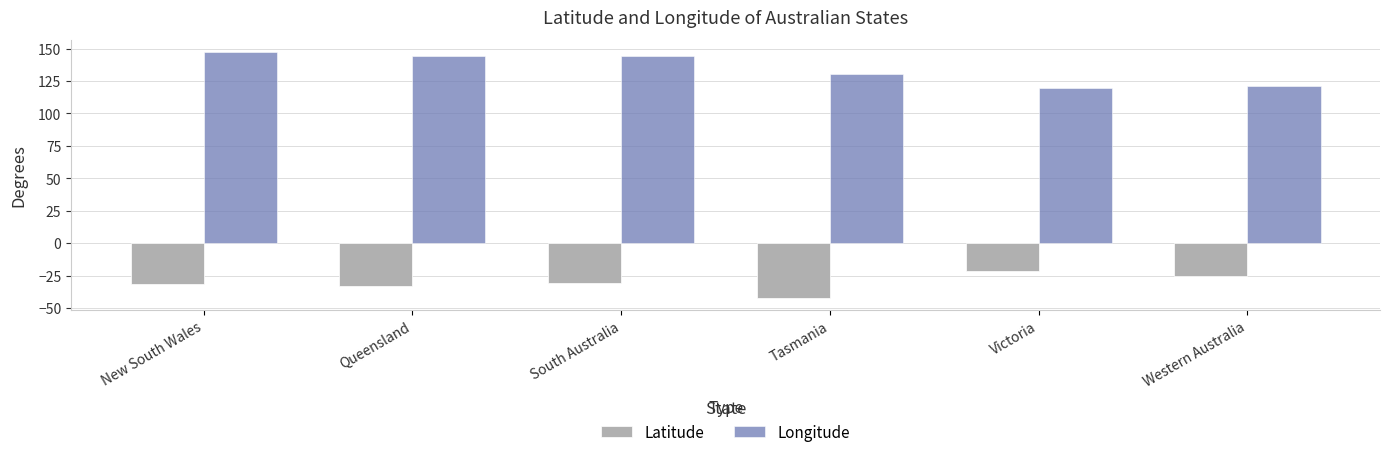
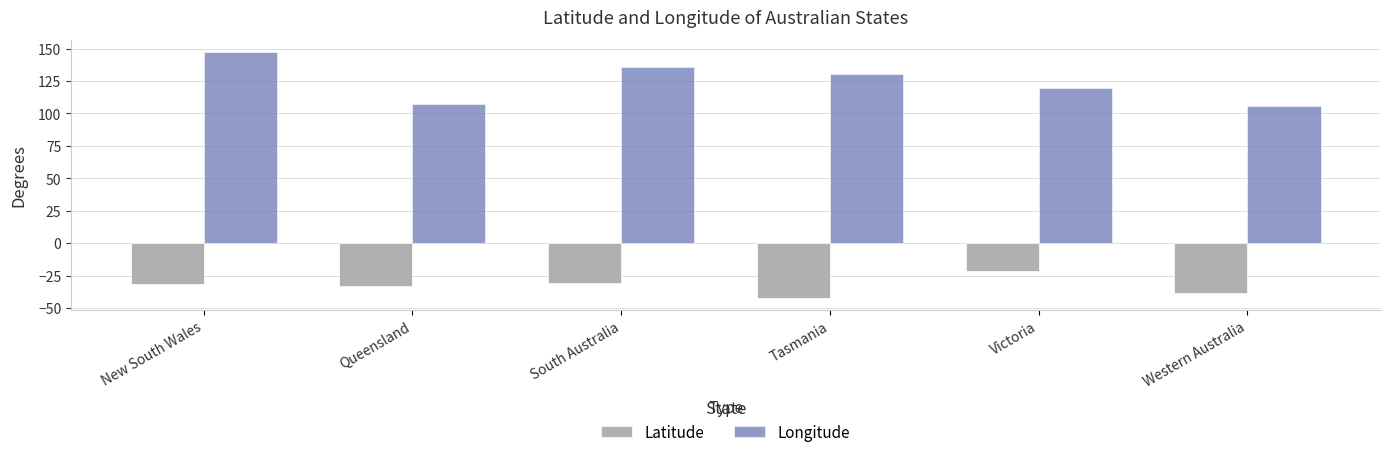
  {
    "Latitude": {
      "New South Wales": -32,
      "Queensland": -33,
      "South Australia": -31,
      "Tasmania": -42,
      "Victoria": -21,
-     "Western Australia": -25
+     "Western Australia": -38
    },
    "Longitude": {
      "New South Wales": 147,
-     "Queensland": 145,
-     "South Australia": 144,
+     "Queensland": 107,
+     "South Australia": 136,
      "Tasmania": 130,
      "Victoria": 119,
-     "Western Australia": 121
+     "Western Australia": 106
    }
  }
